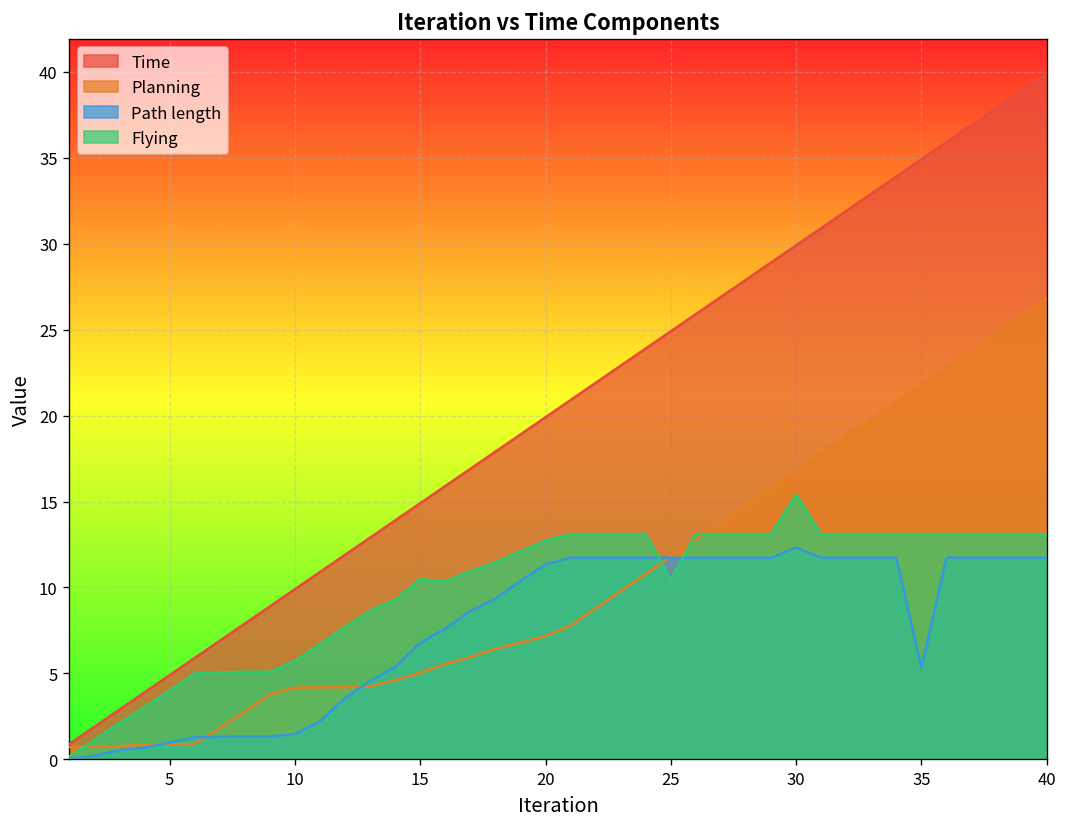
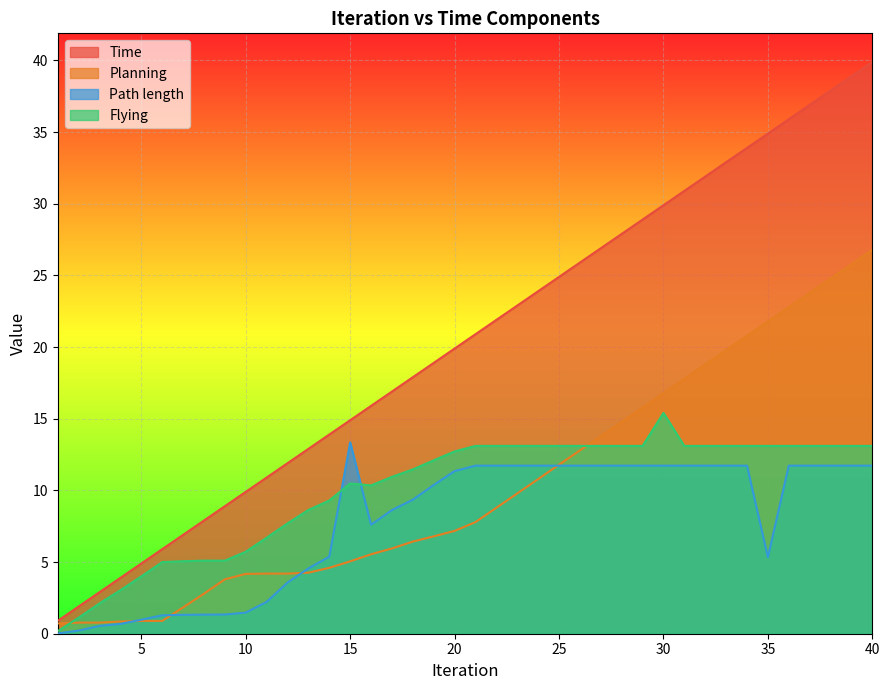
  {
    "Path length": {
      "10": 1.5,
-     "15": 6.8,
+     "15": 13.4,
      "20": 11.3,
-     "30": 12.3,
+     "30": 11.7,
      "35": 5.3,
      "40": 11.7
    },
    "Flying": {
      "5": 4.0,
      "10": 5.7,
      "15": 10.5,
      "20": 12.7,
-     "25": 10.5,
+     "25": 13.1,
      "30": 15.4,
      "35": 13.1,
      "40": 13.1
    }
  }
